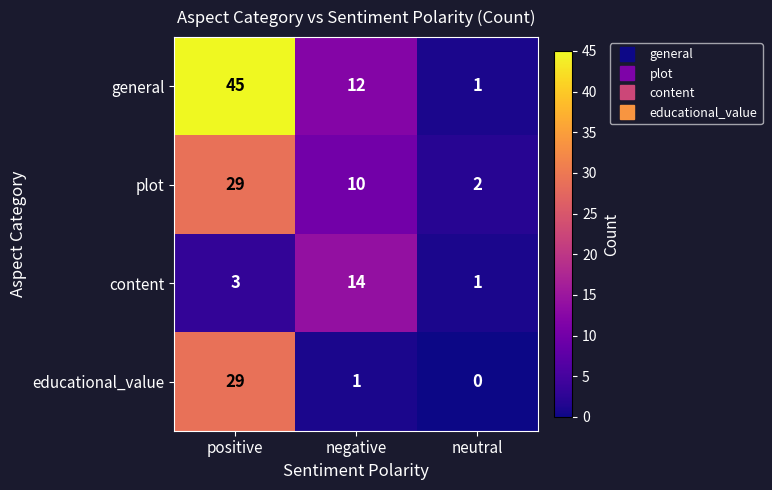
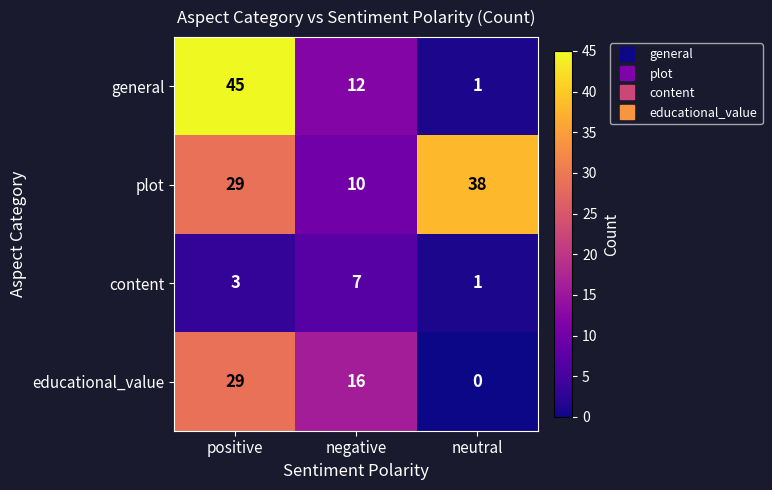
  {
    "general": {
      "positive": 45,
      "negative": 12,
      "neutral": 1
    },
    "plot": {
      "positive": 29,
      "negative": 10,
-     "neutral": 2
+     "neutral": 38
    },
    "content": {
      "positive": 3,
-     "negative": 14,
+     "negative": 7,
      "neutral": 1
    },
    "educational_value": {
      "positive": 29,
-     "negative": 1,
+     "negative": 16,
      "neutral": 0
    }
  }
